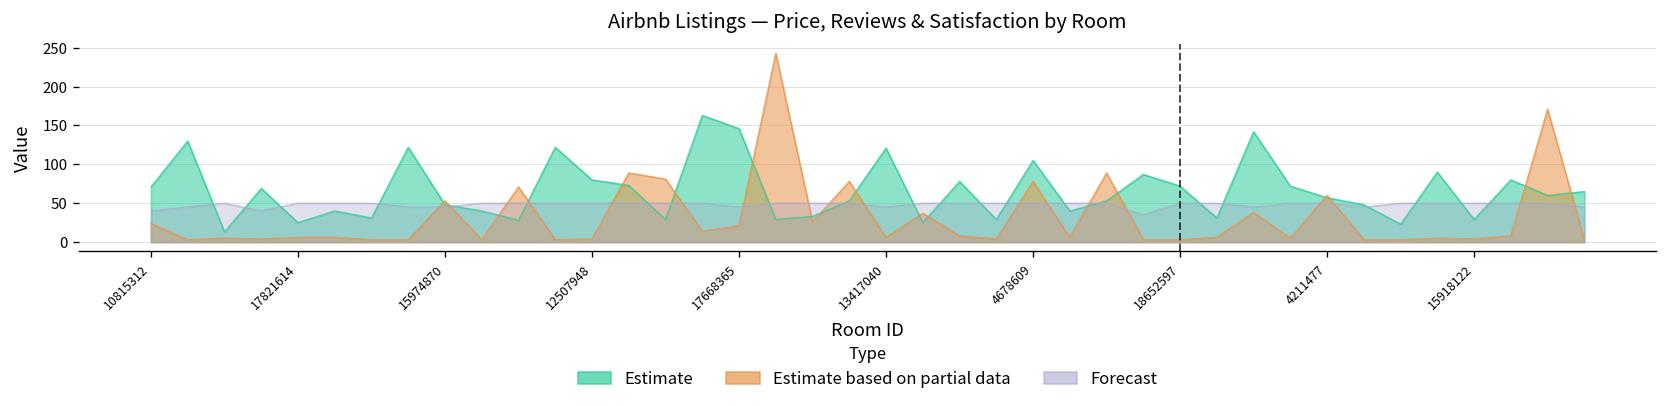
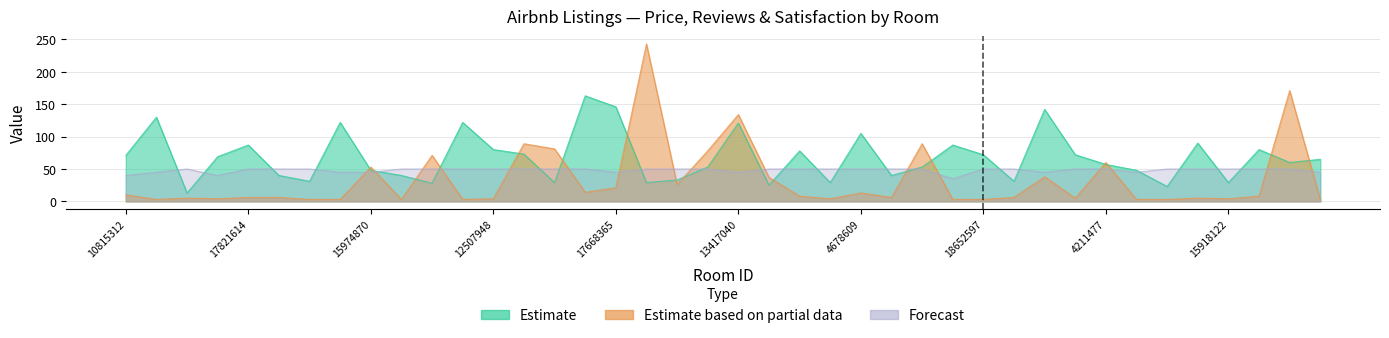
  {
    "Estimate": {
      "10815312": 70,
-     "17821614": 30,
+     "17821614": 90,
      "12507948": 80,
      "17668365": 150,
      "13417040": 120,
      "4678609": 110,
      "18652597": 70,
      "15918122": 30
    },
    "Estimate based on partial data": {
-     "10815312": 20,
+     "10815312": 10,
      "17821614": 10,
      "15974870": 50,
      "12507948": 0,
      "17668365": 20,
-     "13417040": 10,
-     "4678609": 80,
+     "13417040": 130,
+     "4678609": 10,
      "18652597": 0,
      "15918122": 0
    },
    "Forecast": {
      "10815312": 40,
      "17821614": 50,
      "12507948": 50,
      "17668365": 50,
      "13417040": 50,
      "4678609": 50,
      "18652597": 50,
      "4211477": 50,
      "15918122": 50
    }
  }
